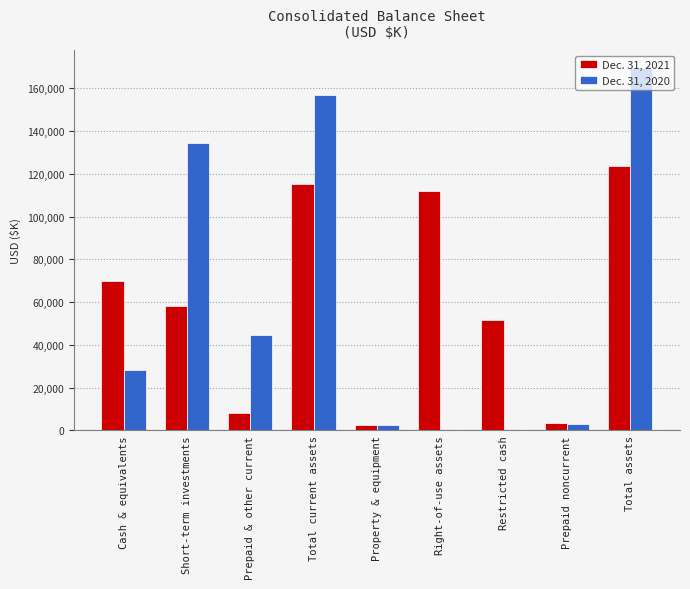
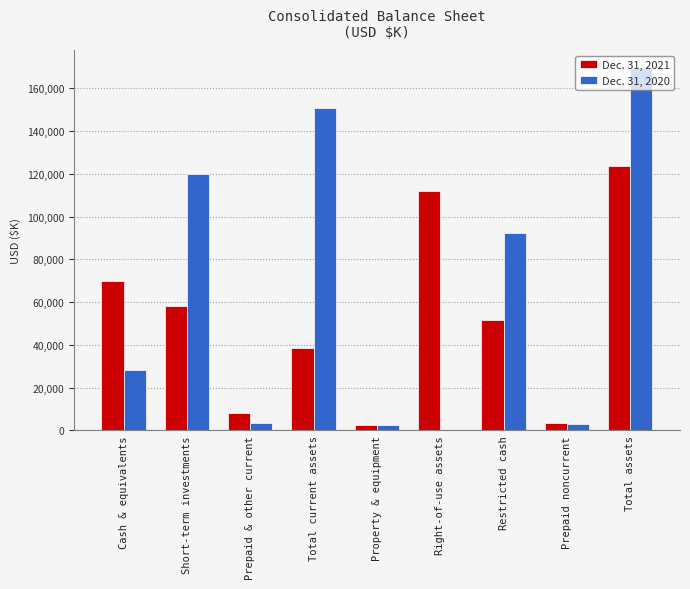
  {
    "Dec. 31, 2021": {
      "Cash & equivalents": "70,000",
      "Short-term investments": "58,000",
      "Prepaid & other current": "8,000",
-     "Total current assets": "115,000",
+     "Total current assets": "39,000",
      "Property & equipment": "2,000",
      "Right-of-use assets": "112,000",
      "Restricted cash": "52,000",
      "Prepaid noncurrent": "3,000",
      "Total assets": "124,000"
    },
    "Dec. 31, 2020": {
      "Cash & equivalents": "28,000",
-     "Short-term investments": "135,000",
-     "Prepaid & other current": "45,000",
-     "Total current assets": "157,000",
+     "Short-term investments": "120,000",
+     "Prepaid & other current": "3,000",
+     "Total current assets": "151,000",
      "Property & equipment": "3,000",
      "Right-of-use assets": "0",
-     "Restricted cash": "0",
+     "Restricted cash": "92,000",
      "Prepaid noncurrent": "3,000"
    }
  }
